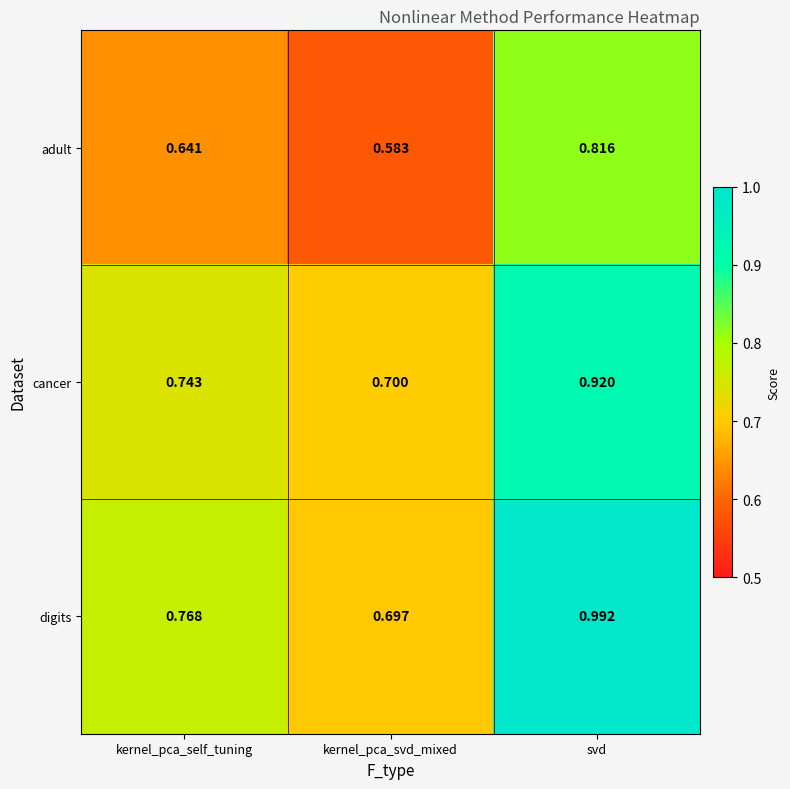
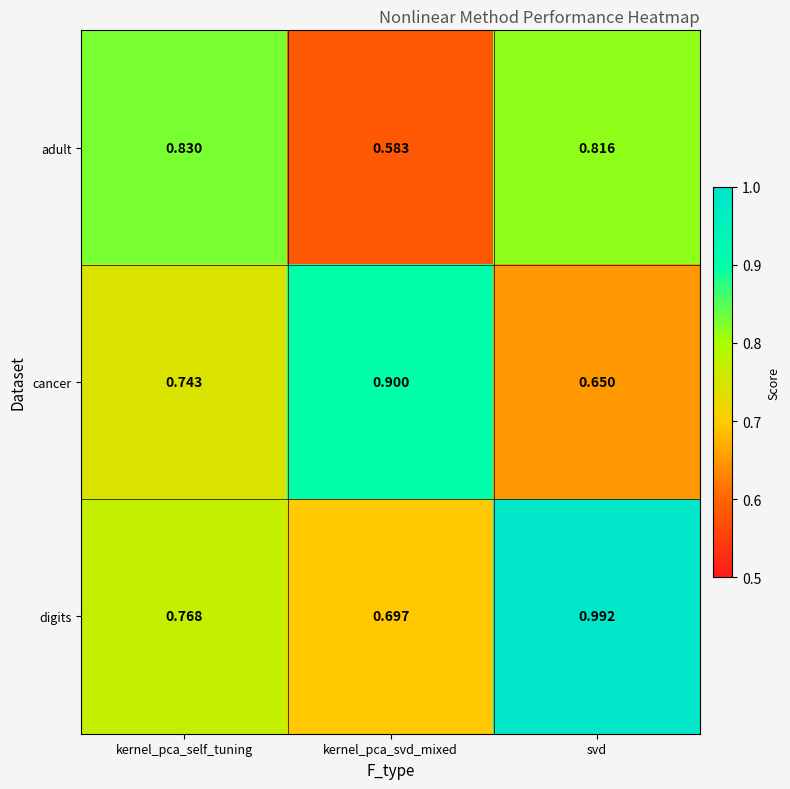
  {
    "adult": {
-     "kernel_pca_self_tuning": 0.641,
+     "kernel_pca_self_tuning": 0.830,
      "kernel_pca_svd_mixed": 0.583,
      "svd": 0.816
    },
    "cancer": {
      "kernel_pca_self_tuning": 0.743,
-     "kernel_pca_svd_mixed": 0.700,
-     "svd": 0.920
+     "kernel_pca_svd_mixed": 0.900,
+     "svd": 0.650
    },
    "digits": {
      "kernel_pca_self_tuning": 0.768,
      "kernel_pca_svd_mixed": 0.697,
      "svd": 0.992
    }
  }
